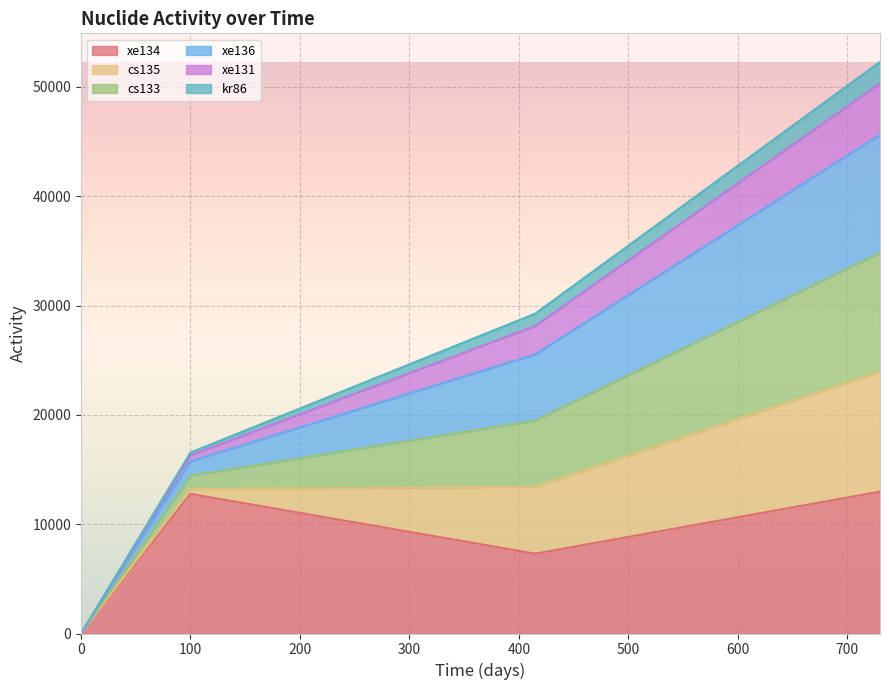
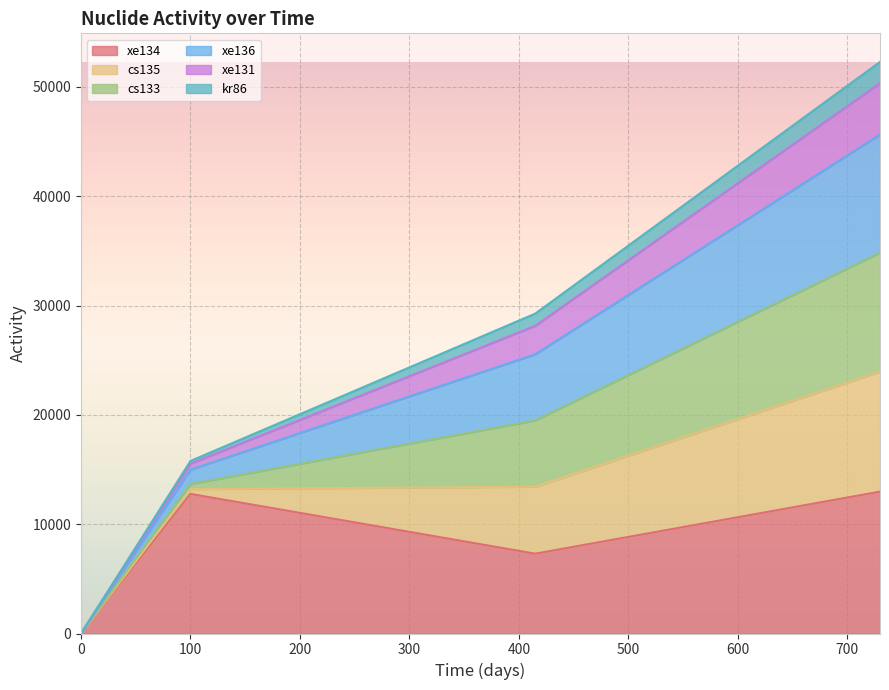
  {
    "xe134": {
      "100": 12800
    },
    "cs135": {
      "100": 400
    },
    "cs133": {
-     "100": 1200
+     "100": 500
    },
    "xe131": {
      "100": 500
    }
  }
